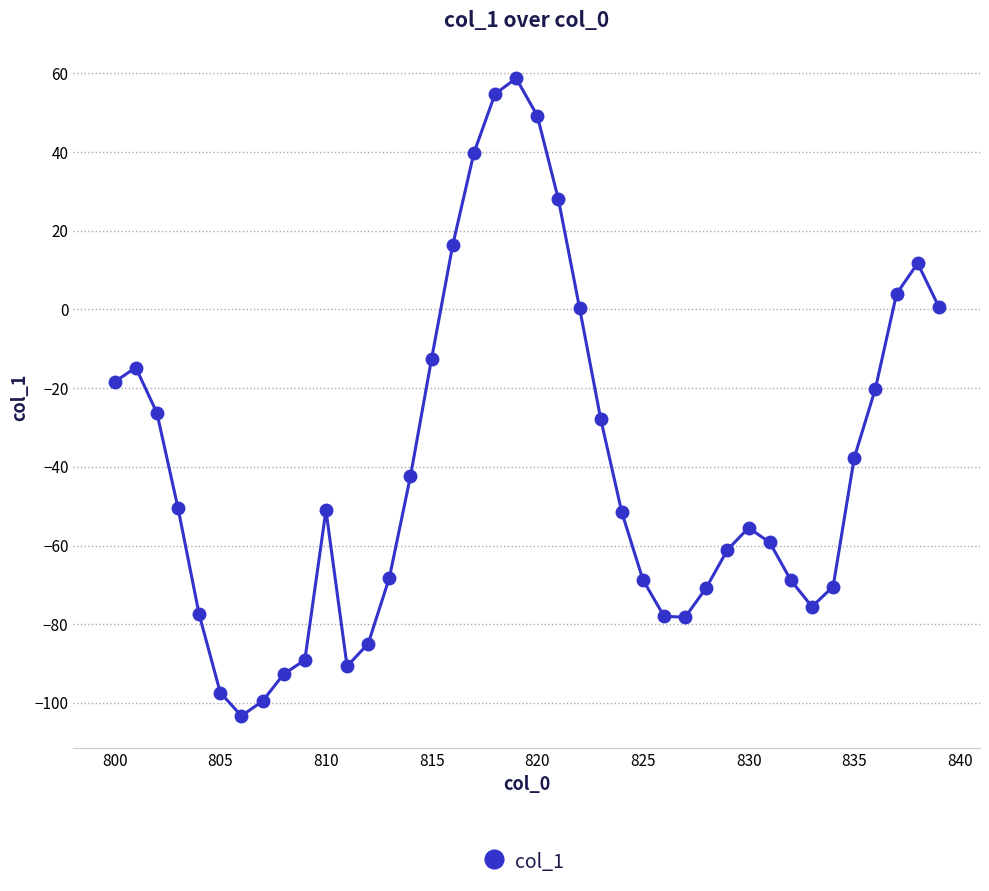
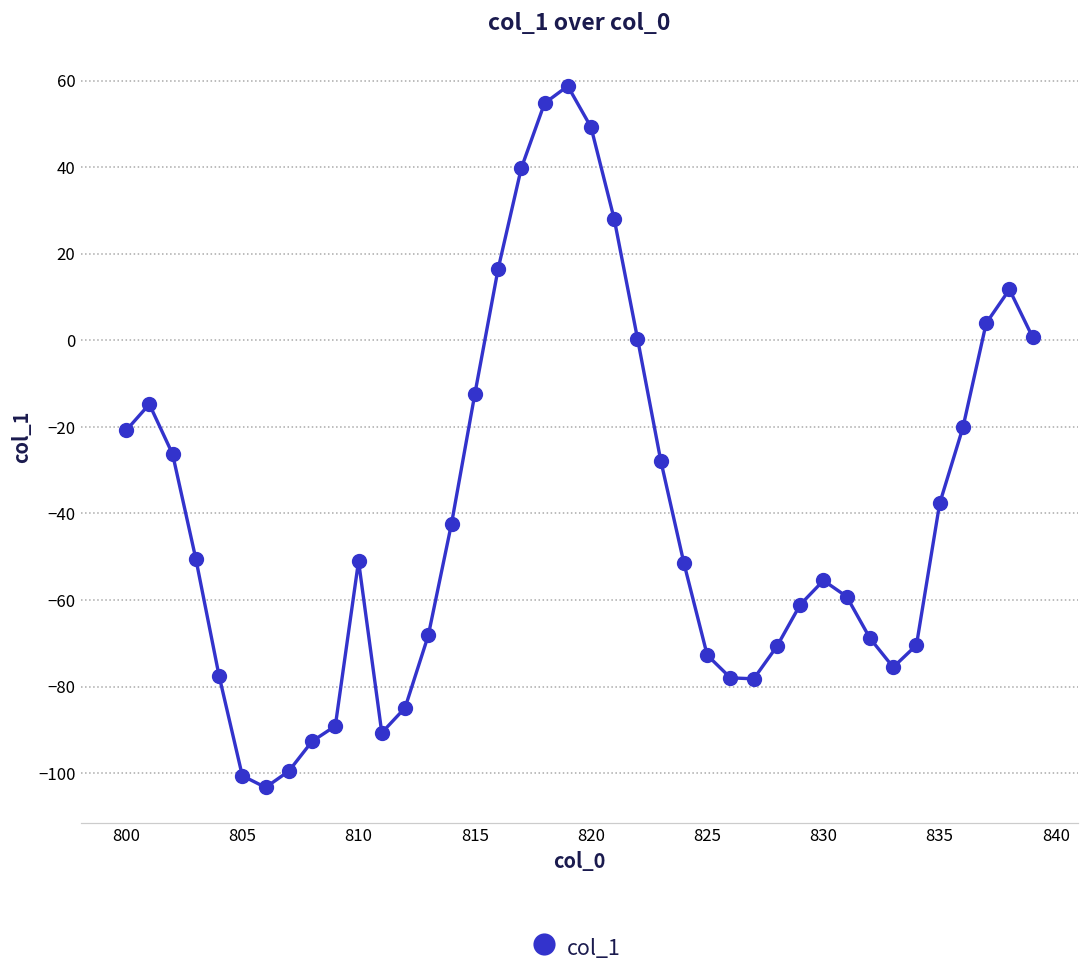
  {
-   "800": -18,
-   "805": -97,
+   "800": -21,
+   "805": -101,
    "810": -51,
    "815": -12,
    "820": 49,
-   "825": -69,
+   "825": -73,
    "830": -55,
    "835": -38
  }
